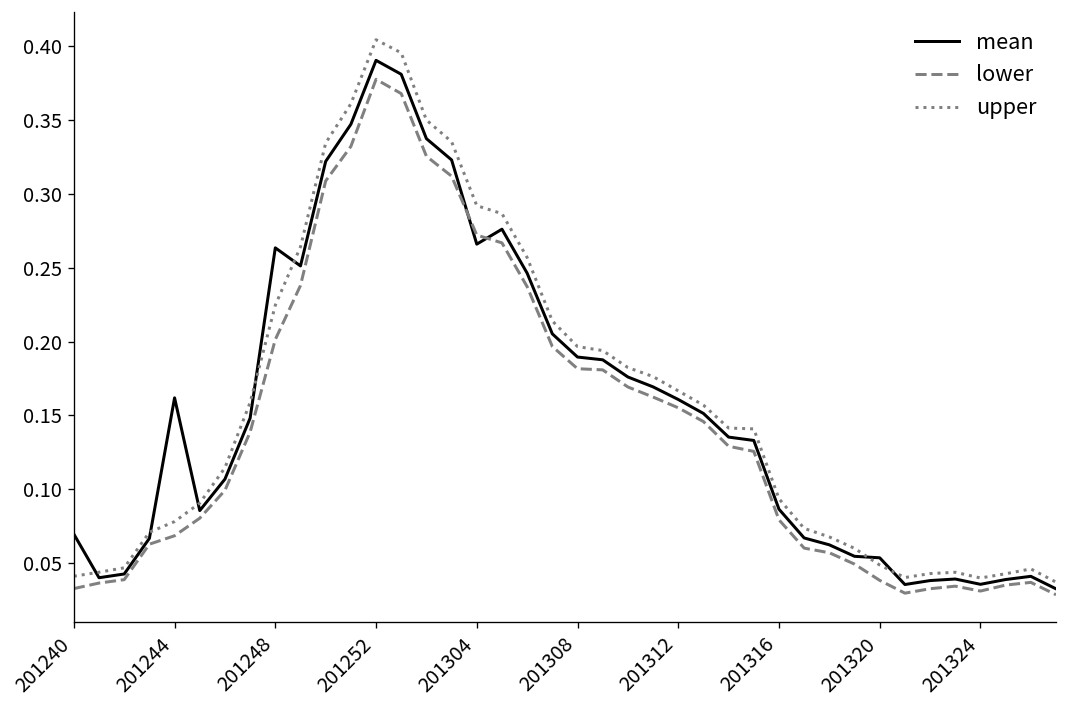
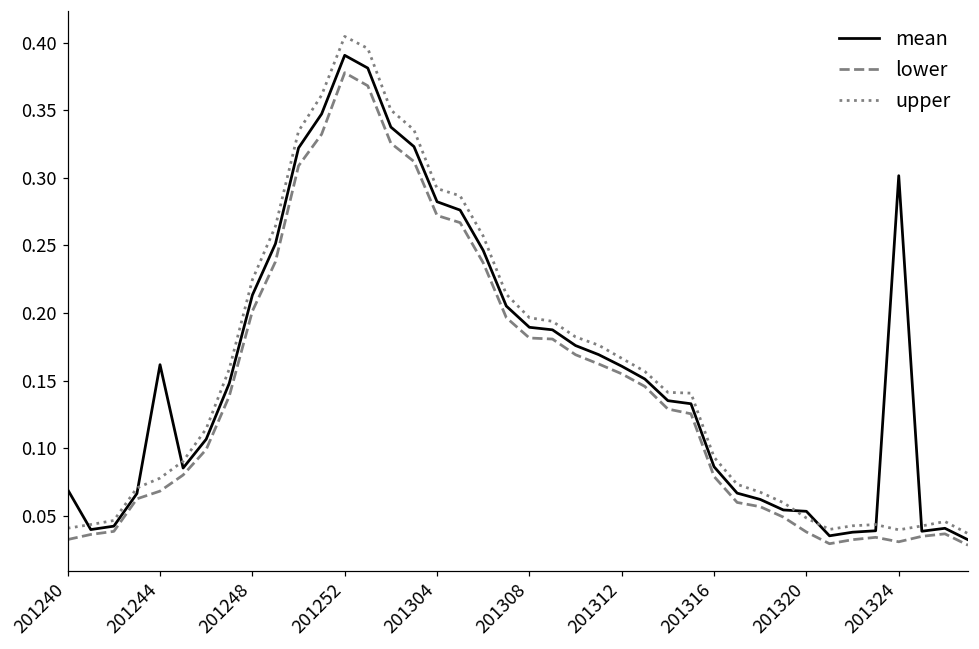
  {
    "mean": {
      "201240": 0.070,
      "201244": 0.162,
-     "201248": 0.264,
+     "201248": 0.213,
      "201252": 0.391,
-     "201304": 0.266,
+     "201304": 0.282,
      "201308": 0.190,
      "201312": 0.161,
      "201316": 0.086,
      "201320": 0.054,
-     "201324": 0.036
+     "201324": 0.302
    }
  }
